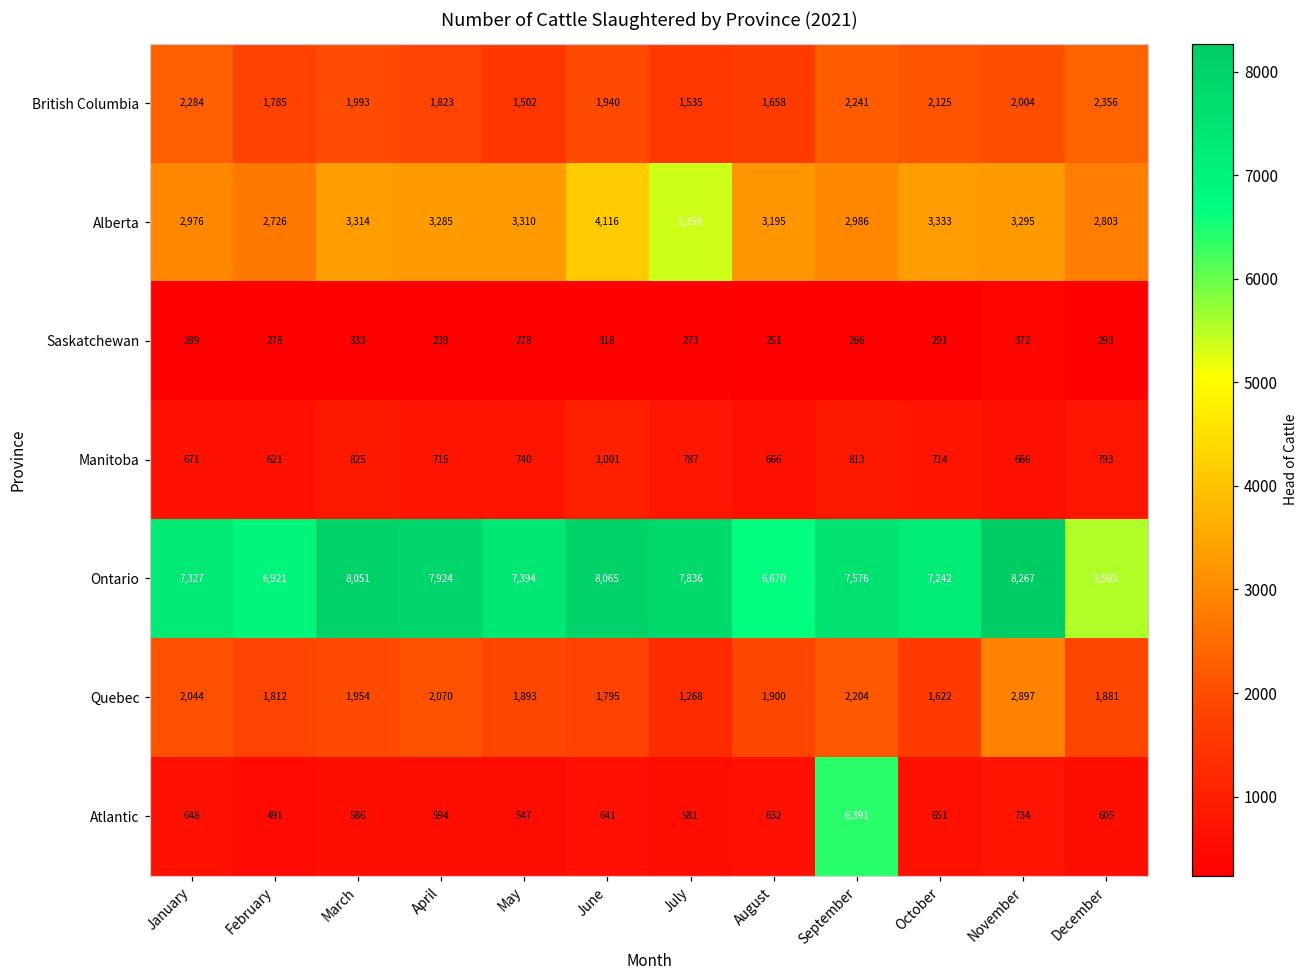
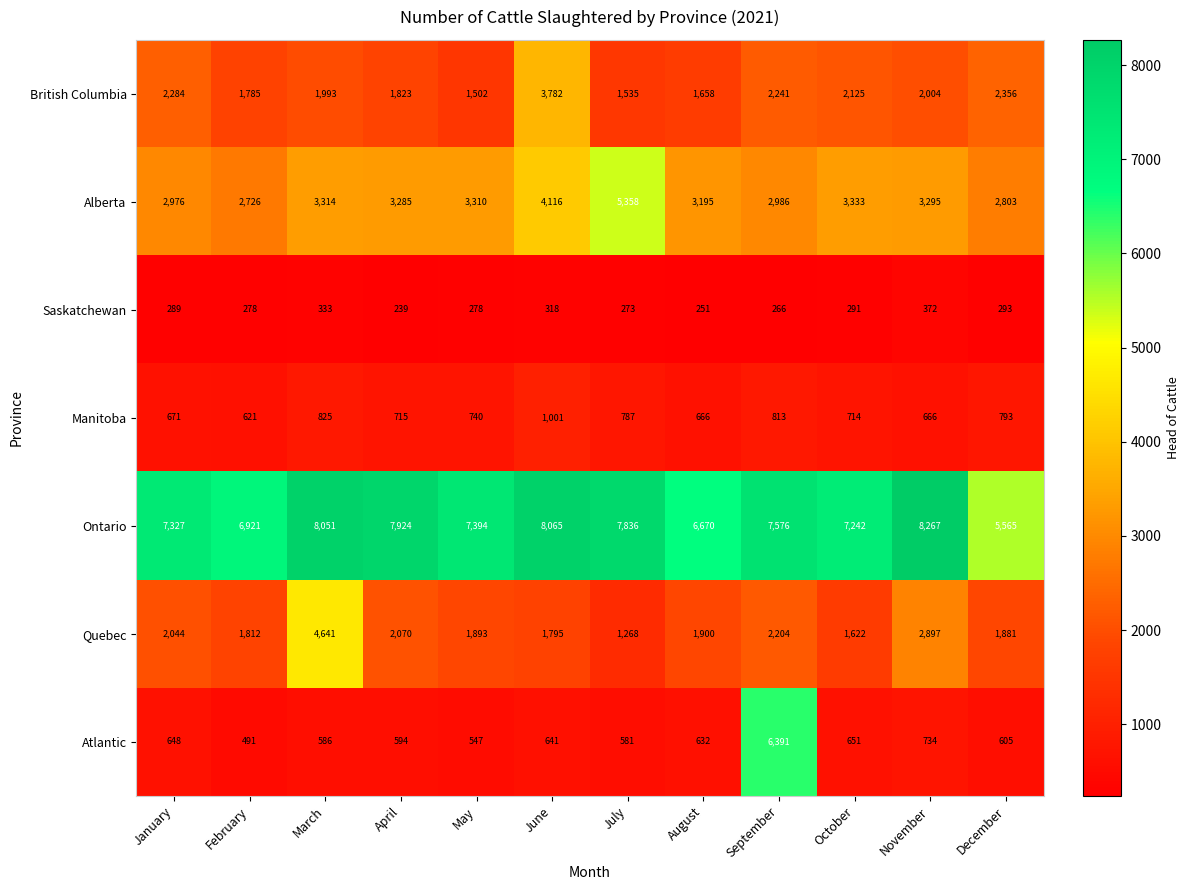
  {
    "British Columbia": {
      "January": "2,284",
      "February": "1,785",
      "March": "1,993",
      "April": "1,823",
      "May": "1,502",
-     "June": "1,940",
+     "June": "3,782",
      "July": "1,535",
      "August": "1,658",
      "September": "2,241",
      "October": "2,125",
      "November": "2,004",
      "December": "2,356"
    },
    "Alberta": {
      "January": "2,976",
      "February": "2,726",
      "March": "3,314",
      "April": "3,285",
      "May": "3,310",
      "June": "4,116",
      "July": "5,358",
      "August": "3,195",
      "September": "2,986",
      "October": "3,333",
      "November": "3,295",
      "December": "2,803"
    },
    "Saskatchewan": {
      "January": "289",
      "February": "278",
      "March": "333",
      "April": "239",
      "May": "278",
      "June": "318",
      "July": "273",
      "August": "251",
      "September": "266",
      "October": "291",
      "November": "372",
      "December": "293"
    },
    "Manitoba": {
      "January": "671",
      "February": "621",
      "March": "825",
      "April": "715",
      "May": "740",
      "June": "1,001",
      "July": "787",
      "August": "666",
      "September": "813",
      "October": "714",
      "November": "666",
      "December": "793"
    },
    "Ontario": {
      "January": "7,327",
      "February": "6,921",
      "March": "8,051",
      "April": "7,924",
      "May": "7,394",
      "June": "8,065",
      "July": "7,836",
      "August": "6,670",
      "September": "7,576",
      "October": "7,242",
      "November": "8,267",
      "December": "5,565"
    },
    "Quebec": {
      "January": "2,044",
      "February": "1,812",
-     "March": "1,954",
+     "March": "4,641",
      "April": "2,070",
      "May": "1,893",
      "June": "1,795",
      "July": "1,268",
      "August": "1,900",
      "September": "2,204",
      "October": "1,622",
      "November": "2,897",
      "December": "1,881"
    },
    "Atlantic": {
      "January": "648",
      "February": "491",
      "March": "586",
      "April": "594",
      "May": "547",
      "June": "641",
      "July": "581",
      "August": "632",
      "September": "6,391",
      "October": "651",
      "November": "734",
      "December": "605"
    }
  }
